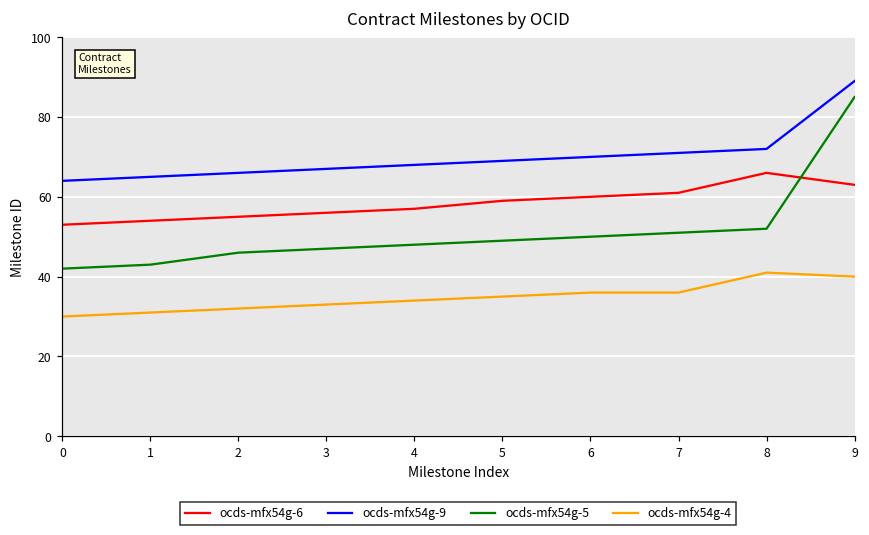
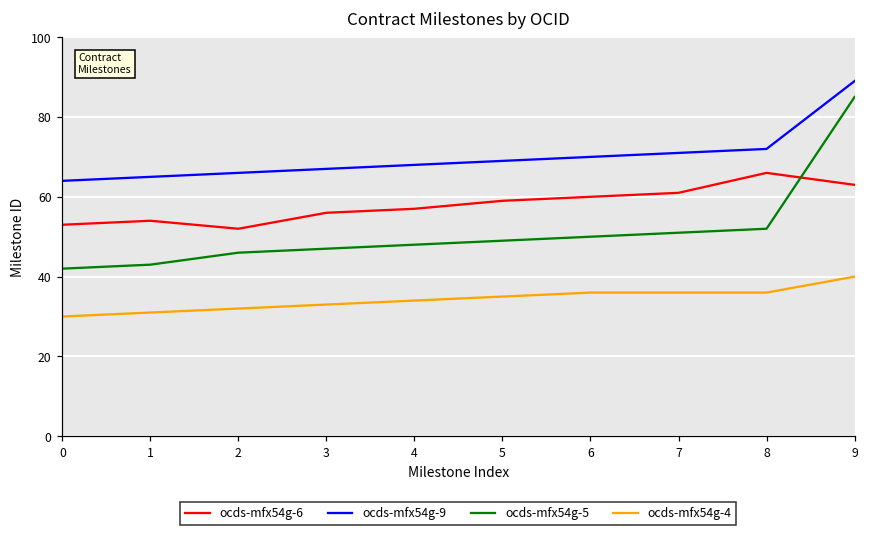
  {
    "ocds-mfx54g-6": {
      "0": 53,
      "1": 54,
-     "2": 55,
+     "2": 52,
      "3": 56,
      "4": 57,
      "5": 59,
      "6": 60,
      "7": 61,
      "8": 66,
      "9": 63
    },
    "ocds-mfx54g-9": {
      "0": 64,
      "1": 65,
      "2": 66,
      "3": 67,
      "4": 68,
      "5": 69,
      "6": 70,
      "7": 71,
      "8": 72,
      "9": 89
    },
    "ocds-mfx54g-5": {
      "0": 42,
      "1": 43,
      "2": 46,
      "3": 47,
      "4": 48,
      "5": 49,
      "6": 50,
      "7": 51,
      "8": 52,
      "9": 85
    },
    "ocds-mfx54g-4": {
      "0": 30,
      "1": 31,
      "2": 32,
      "3": 33,
      "4": 34,
      "5": 35,
      "6": 36,
      "7": 36,
-     "8": 41,
+     "8": 36,
      "9": 40
    }
  }
